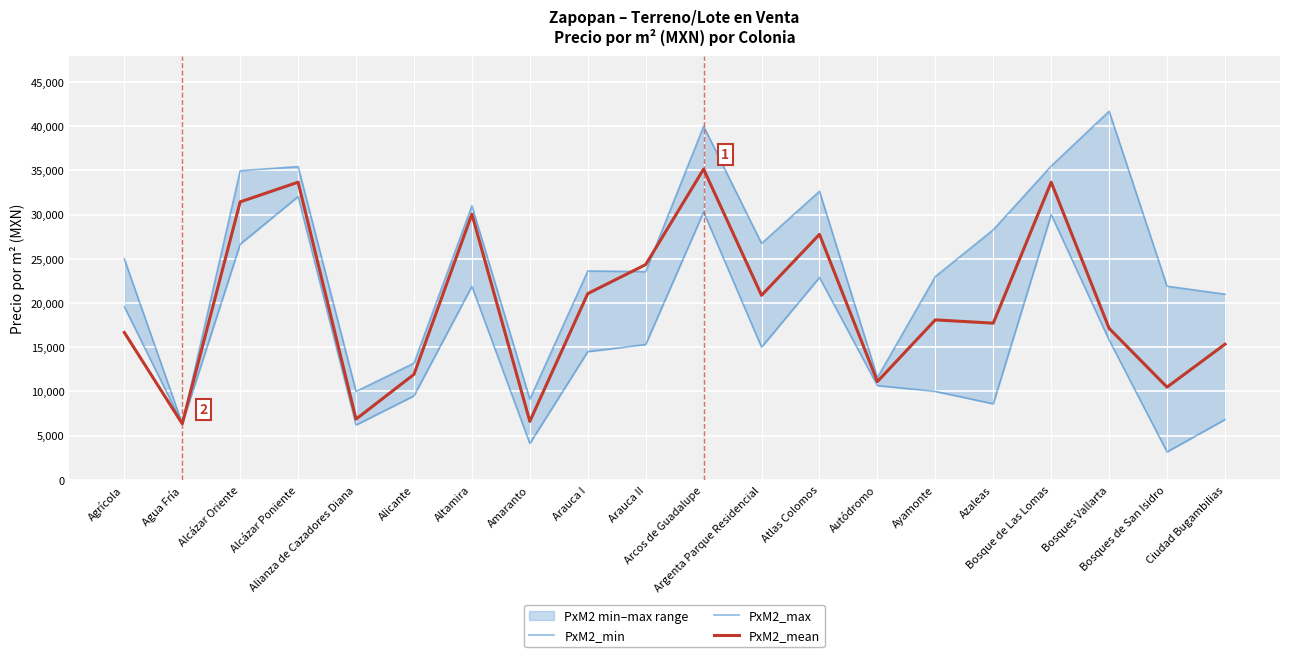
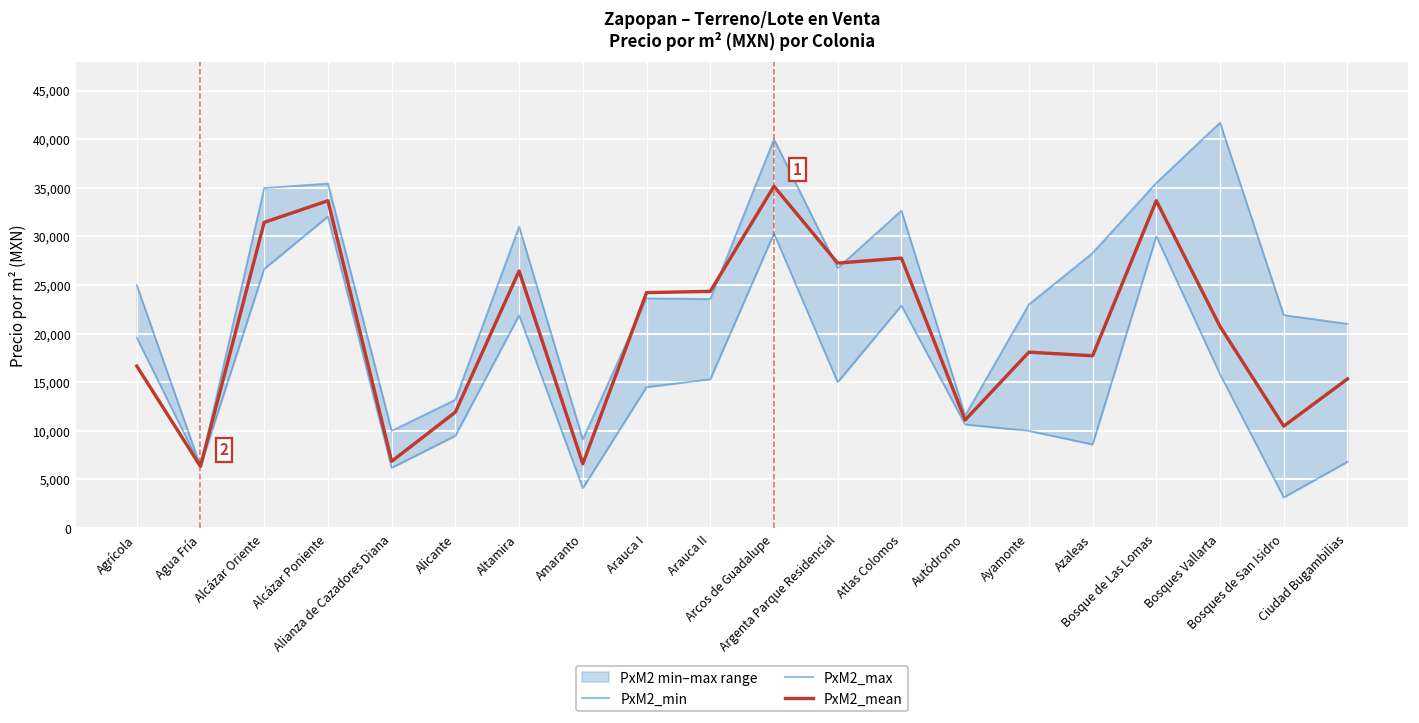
  {
    "PxM2_mean": {
      "Agrícola": "17,000",
      "Alcázar Oriente": "31,000",
      "Alcázar Poniente": "34,000",
      "Alianza de Cazadores Diana": "7,000",
      "Alicante": "12,000",
-     "Altamira": "30,000",
+     "Altamira": "26,000",
      "Amaranto": "7,000",
-     "Arauca I": "21,000",
+     "Arauca I": "24,000",
      "Arauca II": "24,000",
-     "Argenta Parque Residencial": "21,000",
+     "Argenta Parque Residencial": "27,000",
      "Atlas Colomos": "28,000",
      "Autódromo": "11,000",
      "Ayamonte": "18,000",
      "Azaleas": "18,000",
      "Bosque de Las Lomas": "34,000",
-     "Bosques Vallarta": "17,000",
+     "Bosques Vallarta": "21,000",
      "Bosques de San Isidro": "10,000",
      "Ciudad Bugambilias": "15,000"
    }
  }
